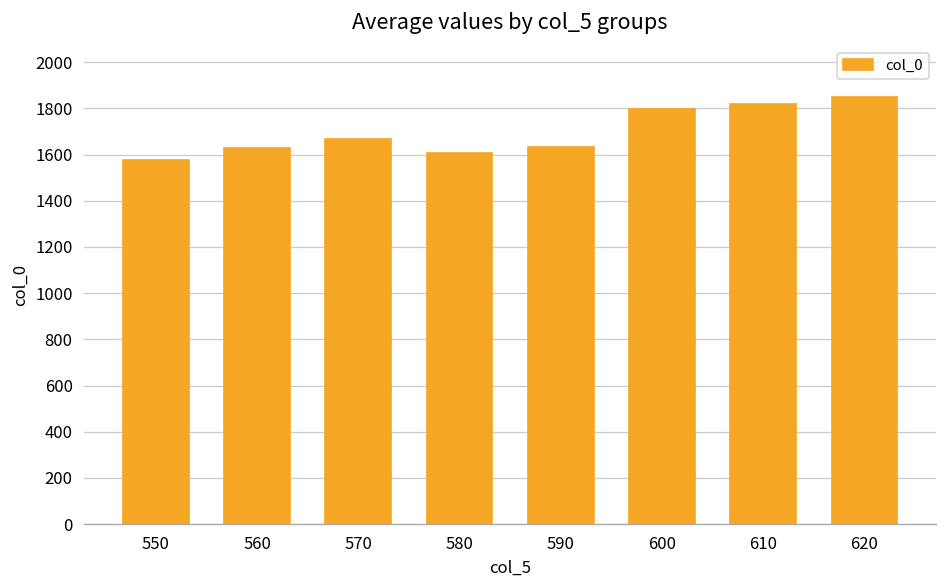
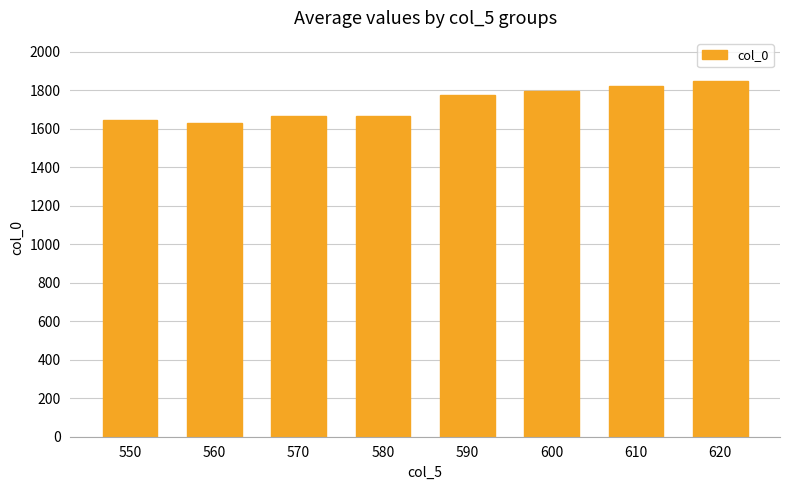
  {
-   "550": 1580,
+   "550": 1650,
    "560": 1630,
    "570": 1670,
-   "580": 1610,
-   "590": 1630,
+   "580": 1670,
+   "590": 1780,
    "600": 1800,
    "610": 1820,
    "620": 1850
  }
